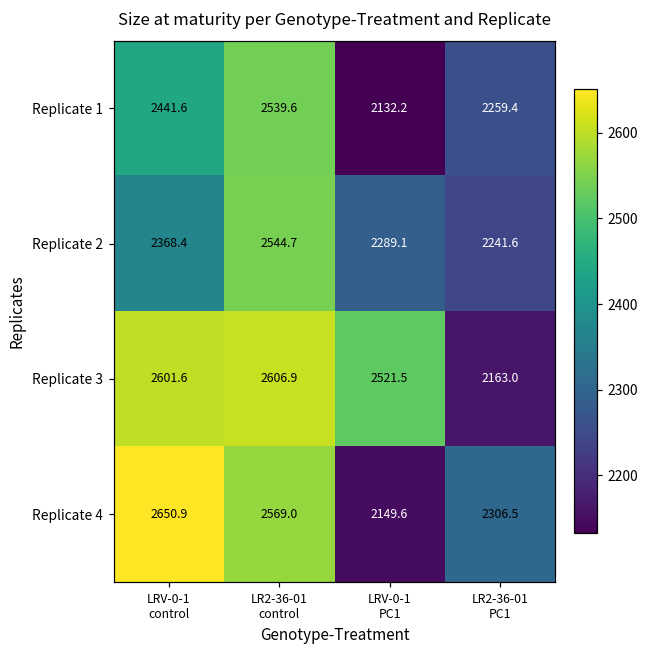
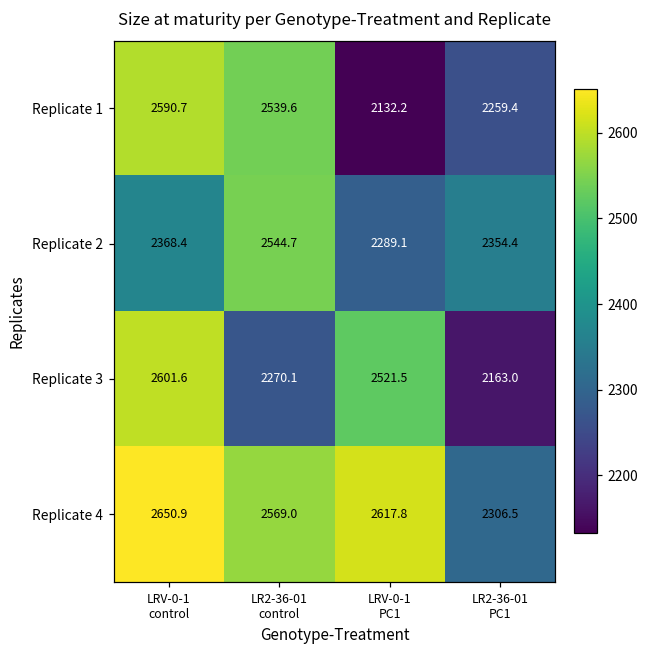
  {
    "Replicate 1": {
-     "LRV-0-1 control": 2441.6,
+     "LRV-0-1 control": 2590.7,
      "LR2-36-01 control": 2539.6,
      "LRV-0-1 PC1": 2132.2,
      "LR2-36-01 PC1": 2259.4
    },
    "Replicate 2": {
      "LRV-0-1 control": 2368.4,
      "LR2-36-01 control": 2544.7,
      "LRV-0-1 PC1": 2289.1,
-     "LR2-36-01 PC1": 2241.6
+     "LR2-36-01 PC1": 2354.4
    },
    "Replicate 3": {
      "LRV-0-1 control": 2601.6,
-     "LR2-36-01 control": 2606.9,
+     "LR2-36-01 control": 2270.1,
      "LRV-0-1 PC1": 2521.5,
      "LR2-36-01 PC1": 2163.0
    },
    "Replicate 4": {
      "LRV-0-1 control": 2650.9,
      "LR2-36-01 control": 2569.0,
-     "LRV-0-1 PC1": 2149.6,
+     "LRV-0-1 PC1": 2617.8,
      "LR2-36-01 PC1": 2306.5
    }
  }
